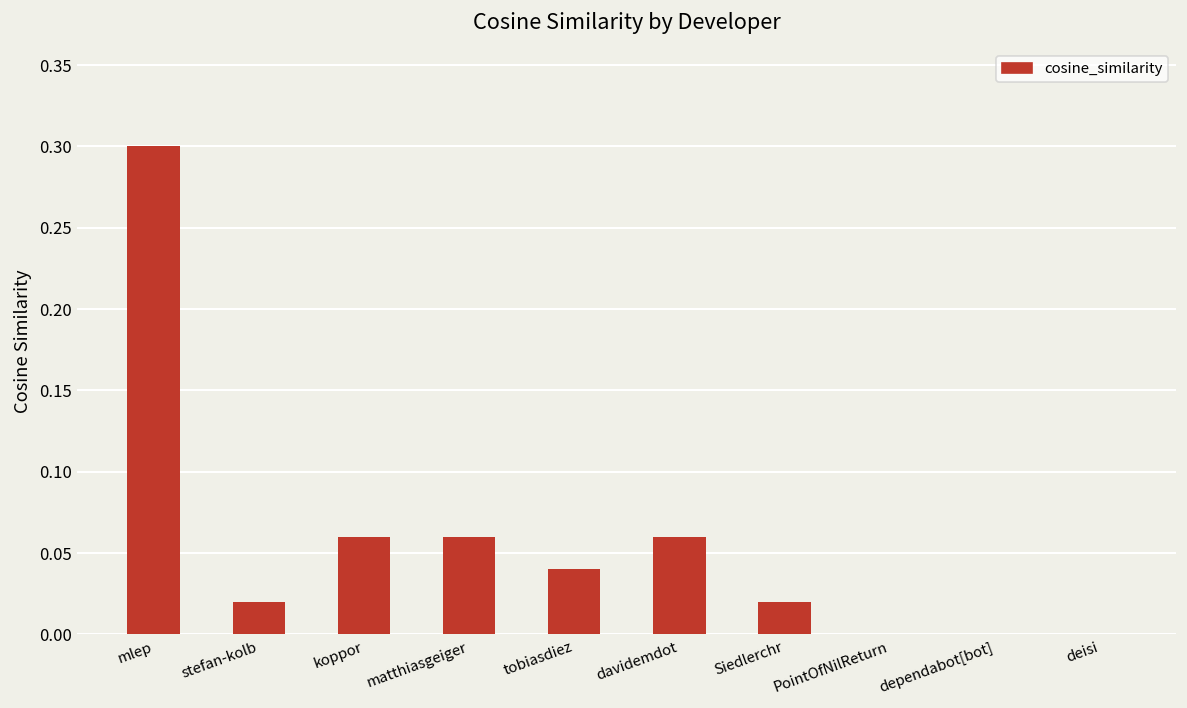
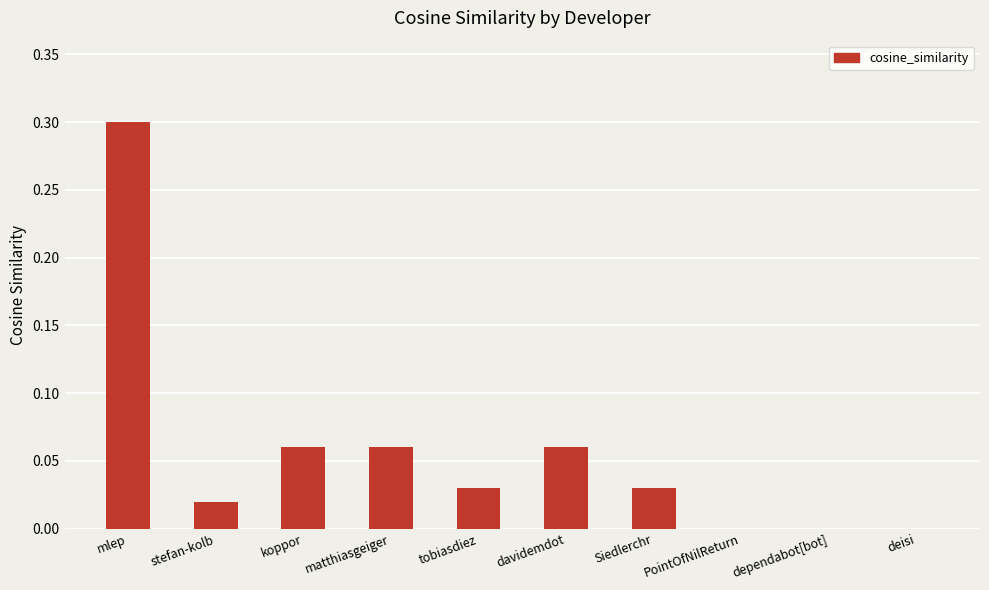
  {
    "mlep": 0.30,
    "stefan-kolb": 0.02,
    "koppor": 0.06,
    "matthiasgeiger": 0.06,
-   "tobiasdiez": 0.04,
+   "tobiasdiez": 0.03,
    "davidemdot": 0.06,
-   "Siedlerchr": 0.02,
+   "Siedlerchr": 0.03,
    "PointOfNilReturn": 0.00,
    "dependabot[bot]": 0.00,
    "deisi": 0.00
  }
